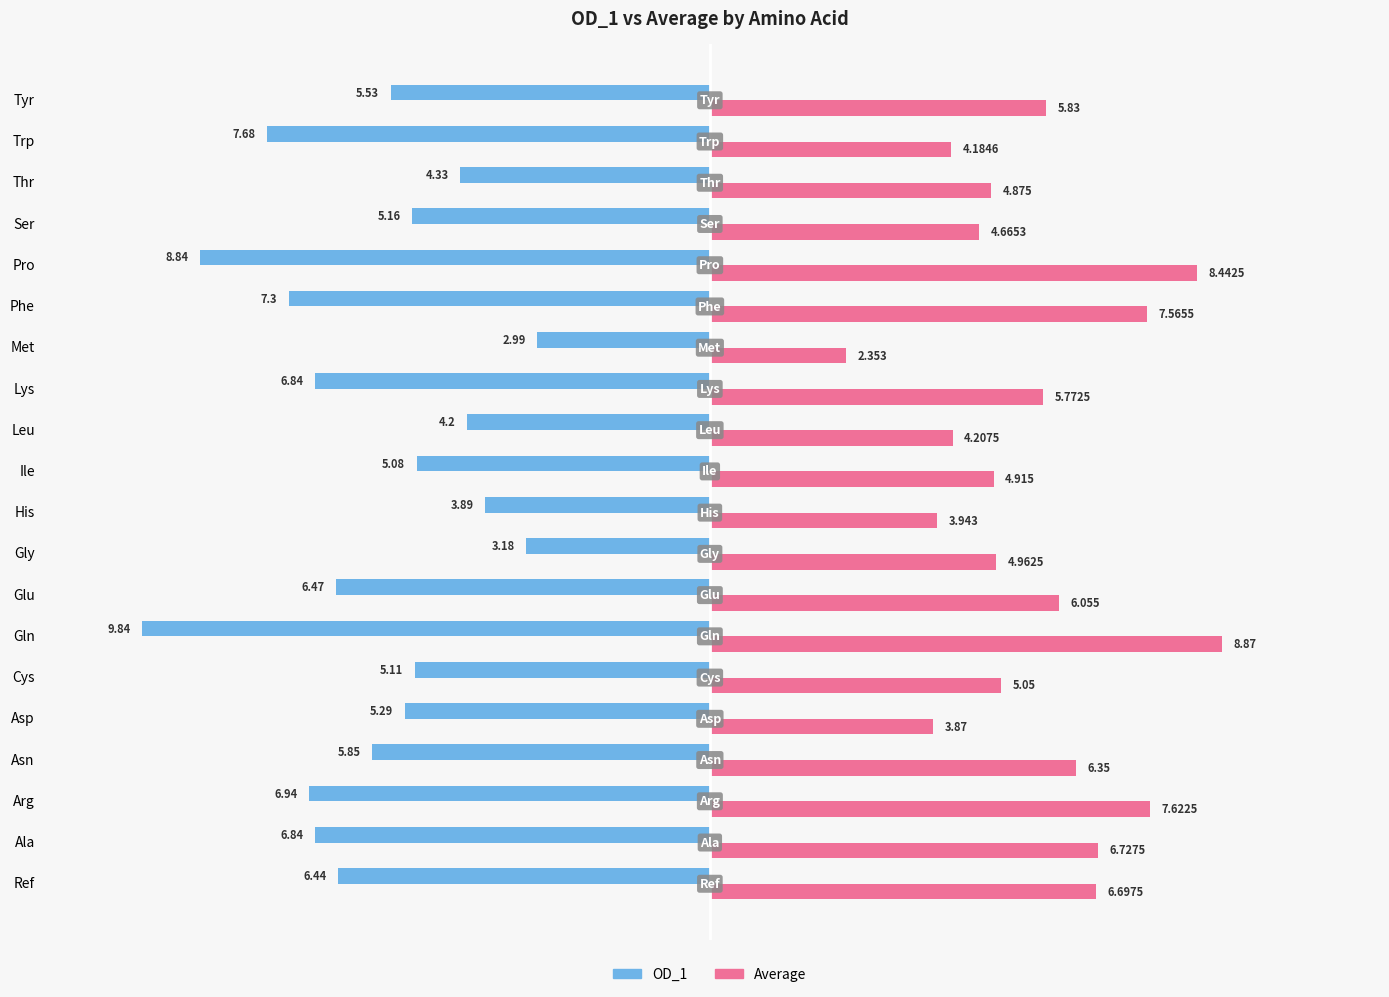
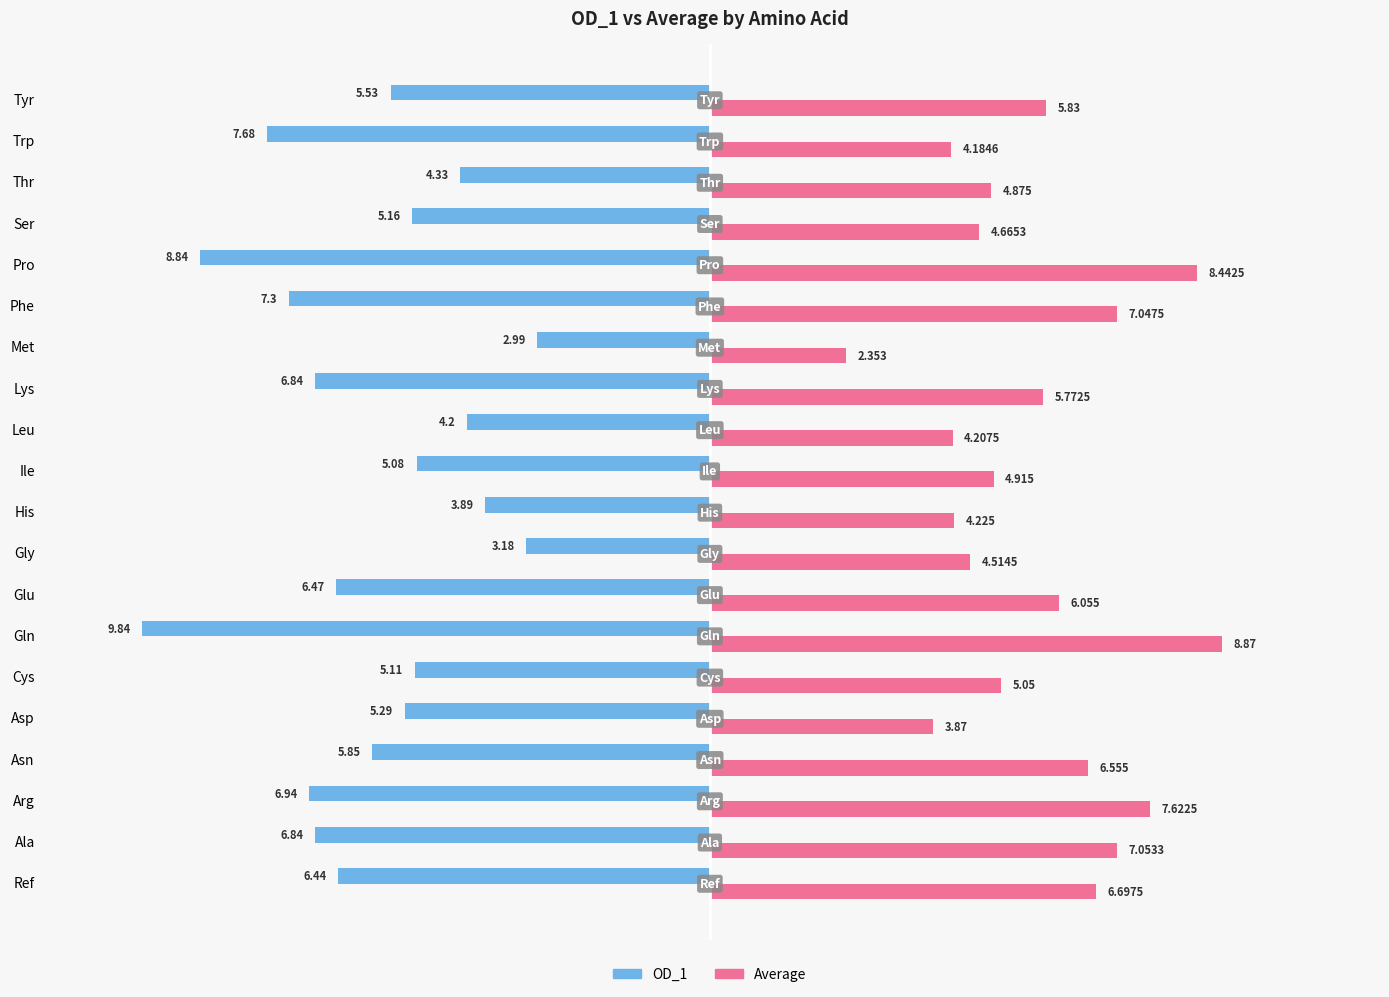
  {
    "Average": {
      "Tyr": 5.83,
      "Trp": 4.1846,
      "Thr": 4.875,
      "Ser": 4.6653,
      "Pro": 8.4425,
-     "Phe": 7.5655,
+     "Phe": 7.0475,
      "Met": 2.353,
      "Lys": 5.7725,
      "Leu": 4.2075,
      "Ile": 4.915,
-     "His": 3.943,
-     "Gly": 4.9625,
+     "His": 4.225,
+     "Gly": 4.5145,
      "Glu": 6.055,
      "Gln": 8.87,
      "Cys": 5.05,
      "Asp": 3.87,
-     "Asn": 6.35,
+     "Asn": 6.555,
      "Arg": 7.6225,
-     "Ala": 6.7275,
+     "Ala": 7.0533,
      "Ref": 6.6975
    }
  }
